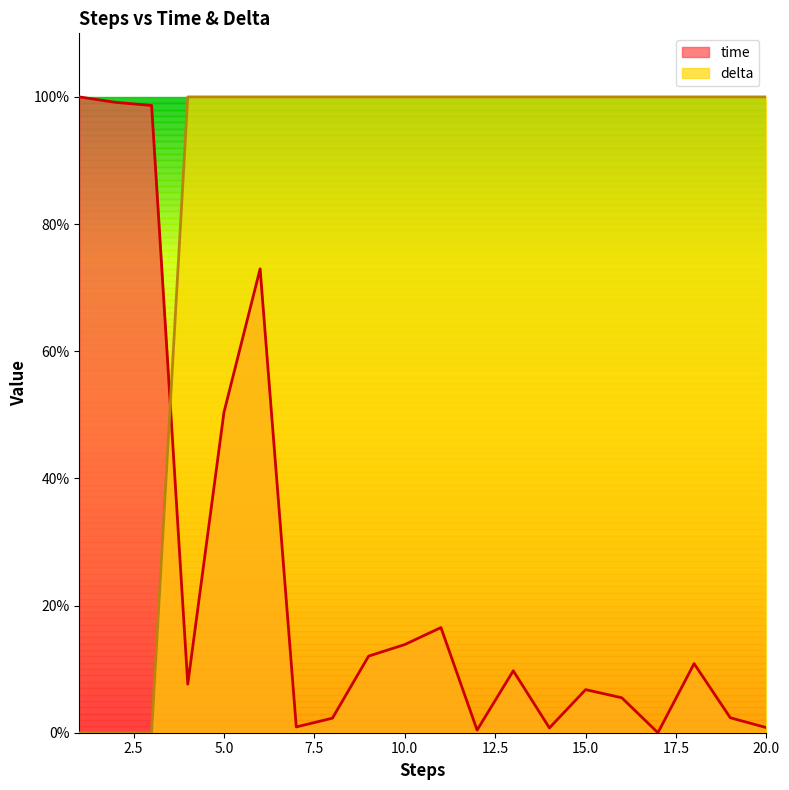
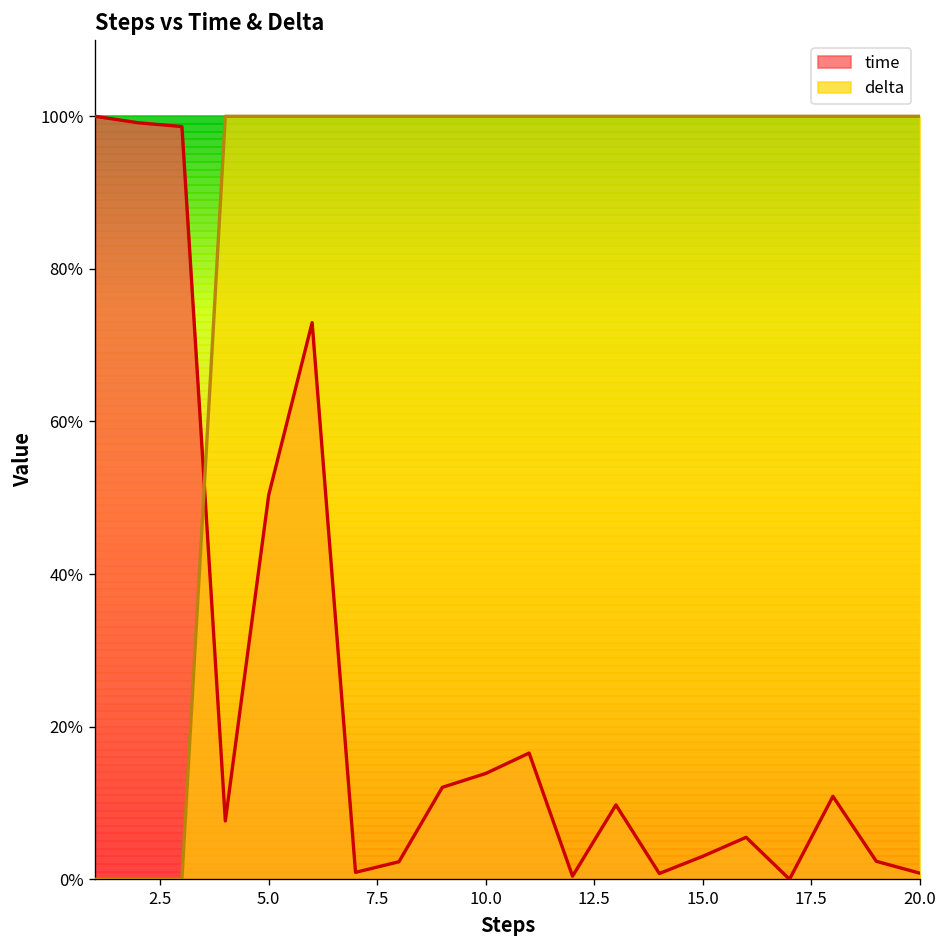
  {
    "time": {
      "5.0": "50%",
      "10.0": "14%",
-     "15.0": "7%",
+     "15.0": "3%",
      "20.0": "1%"
    },
    "delta": {
      "5.0": "100%",
      "10.0": "100%",
      "15.0": "100%",
      "20.0": "100%"
    }
  }
